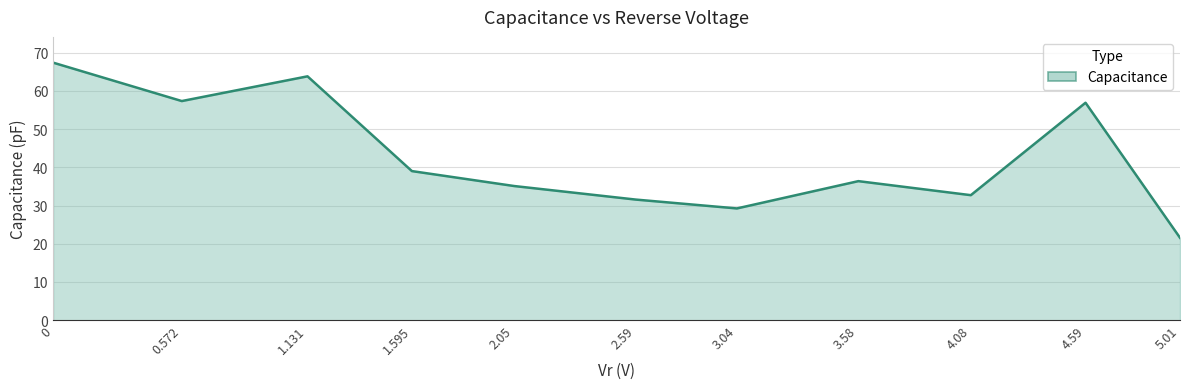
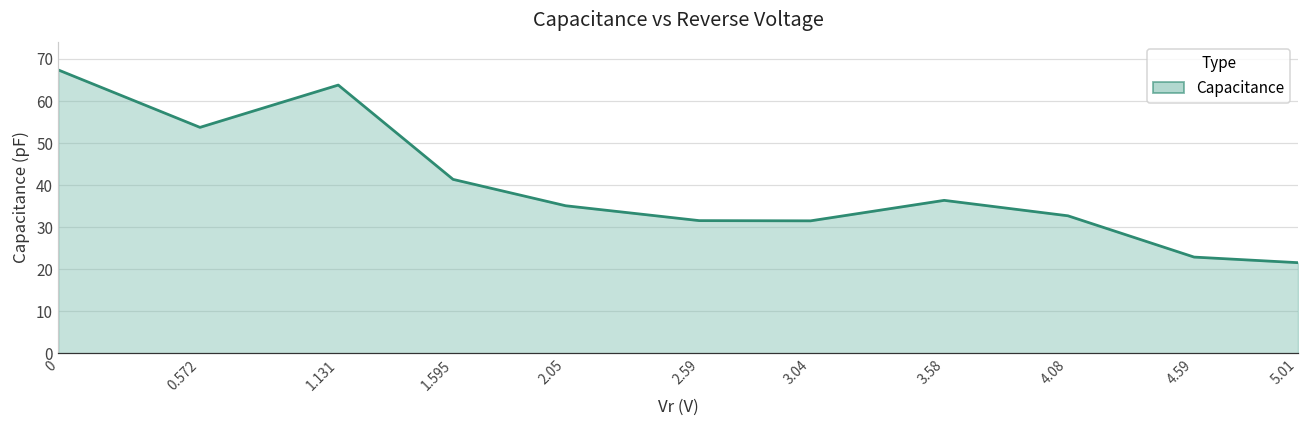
  {
    "0": 67,
-   "0.572": 57,
+   "0.572": 54,
    "1.131": 64,
-   "1.595": 39,
+   "1.595": 41,
    "2.05": 35,
    "2.59": 32,
-   "3.04": 29,
+   "3.04": 32,
    "3.58": 36,
    "4.08": 33,
-   "4.59": 57,
+   "4.59": 23,
    "5.01": 22
  }
